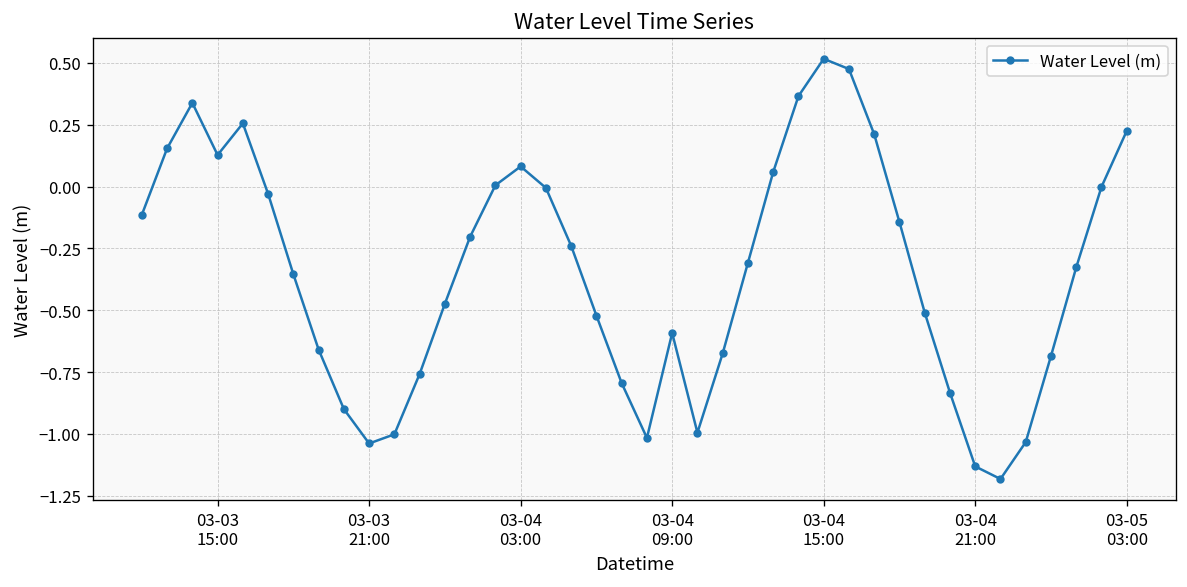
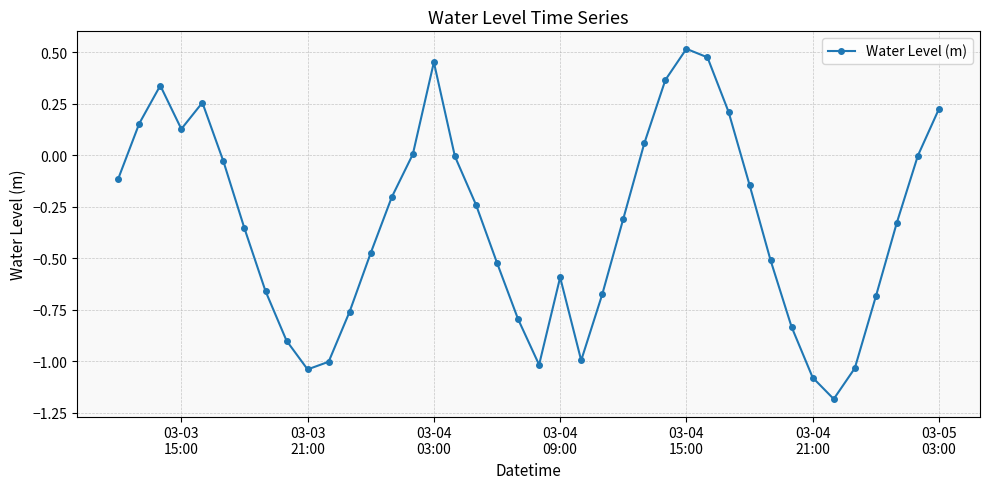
  {
    "03-03 15:00": 0.13,
    "03-03 21:00": -1.04,
-   "03-04 03:00": 0.08,
+   "03-04 03:00": 0.45,
    "03-04 09:00": -0.59,
    "03-04 15:00": 0.52,
-   "03-04 21:00": -1.13,
+   "03-04 21:00": -1.08,
    "03-05 03:00": 0.23
  }
